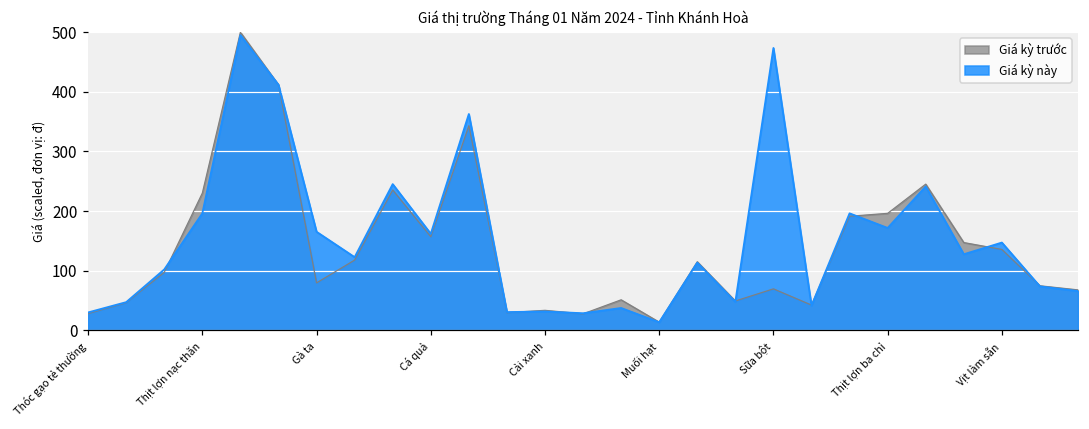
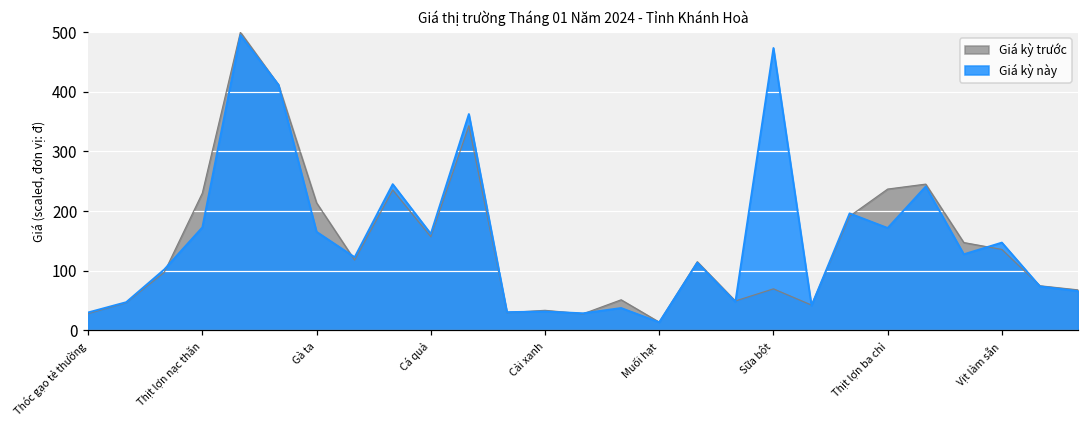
  {
    "Giá kỳ trước": {
      "Thịt lợn nạc thăn": 230,
-     "Gà ta": 80,
+     "Gà ta": 210,
      "Cá quả": 160,
      "Sữa bột": 70,
-     "Thịt lợn ba chỉ": 200,
+     "Thịt lợn ba chỉ": 240,
      "Vịt làm sẵn": 140
    },
    "Giá kỳ này": {
-     "Thịt lợn nạc thăn": 200,
+     "Thịt lợn nạc thăn": 170,
      "Gà ta": 170,
      "Cá quả": 160,
      "Sữa bột": 470,
      "Thịt lợn ba chỉ": 170,
      "Vịt làm sẵn": 150
    }
  }
